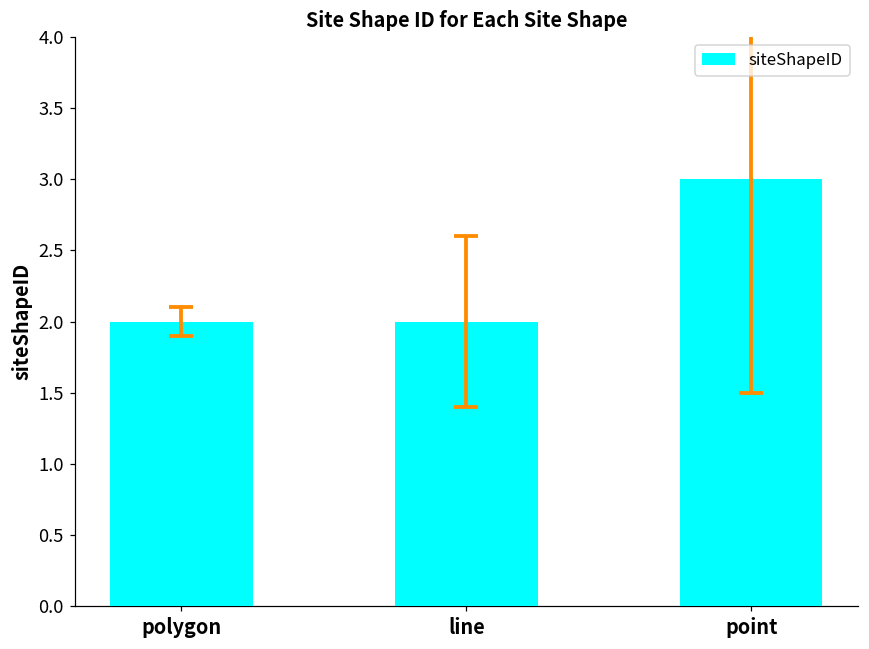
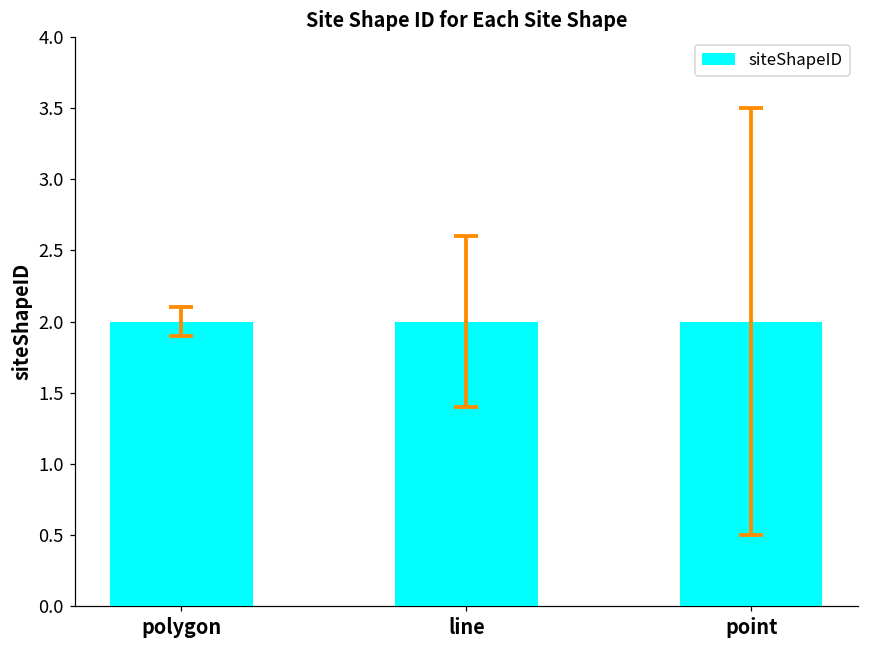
  {
    "siteShapeID": {
      "polygon": 2,
      "line": 2,
-     "point": 3
+     "point": 2
    }
  }
